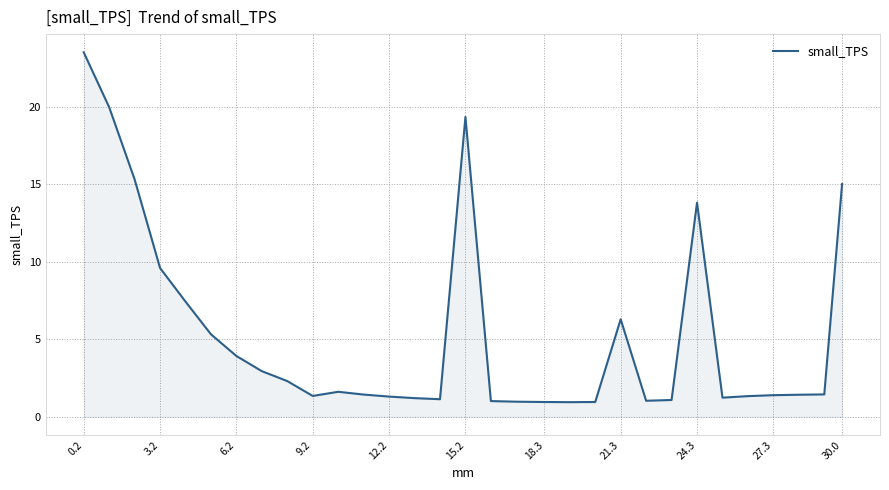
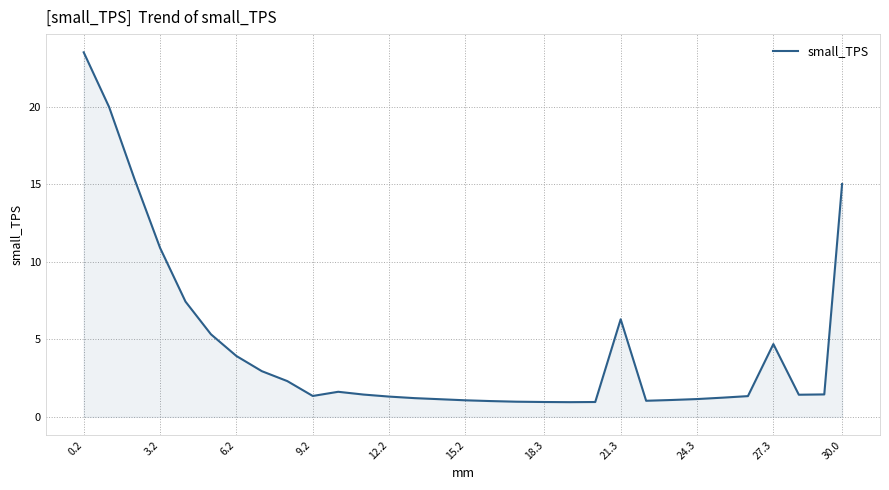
  {
    "0.2": 23.5,
-   "3.2": 9.6,
+   "3.2": 10.9,
    "6.2": 3.9,
    "9.2": 1.4,
    "12.2": 1.3,
-   "15.2": 19.4,
+   "15.2": 1.1,
    "18.3": 1.0,
    "21.3": 6.3,
-   "24.3": 13.8,
-   "27.3": 1.4,
+   "24.3": 1.2,
+   "27.3": 4.7,
    "30.0": 15.0
  }
